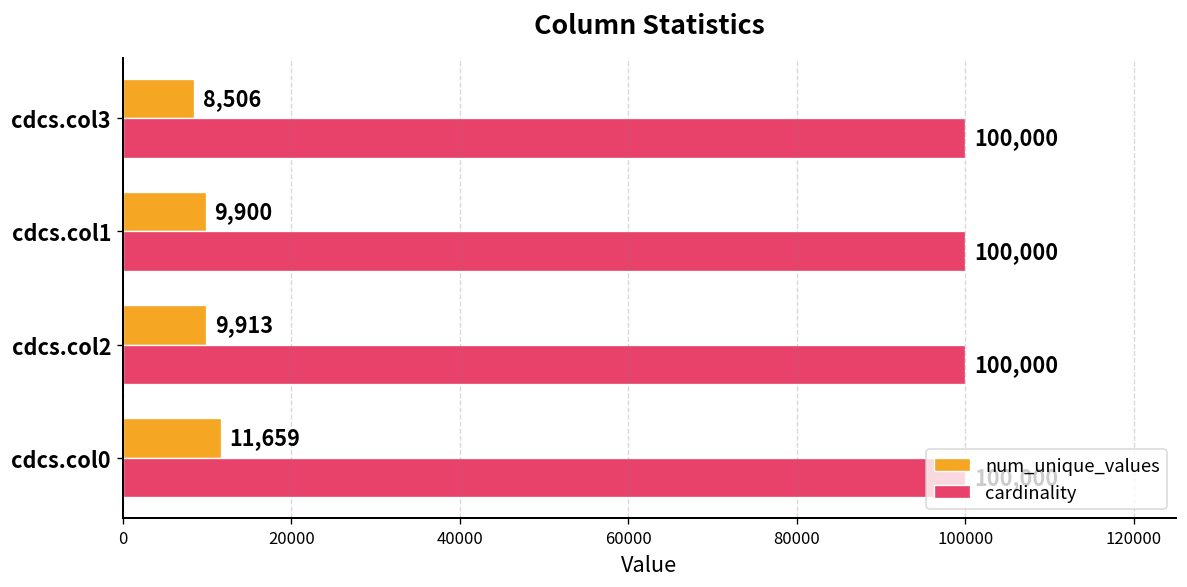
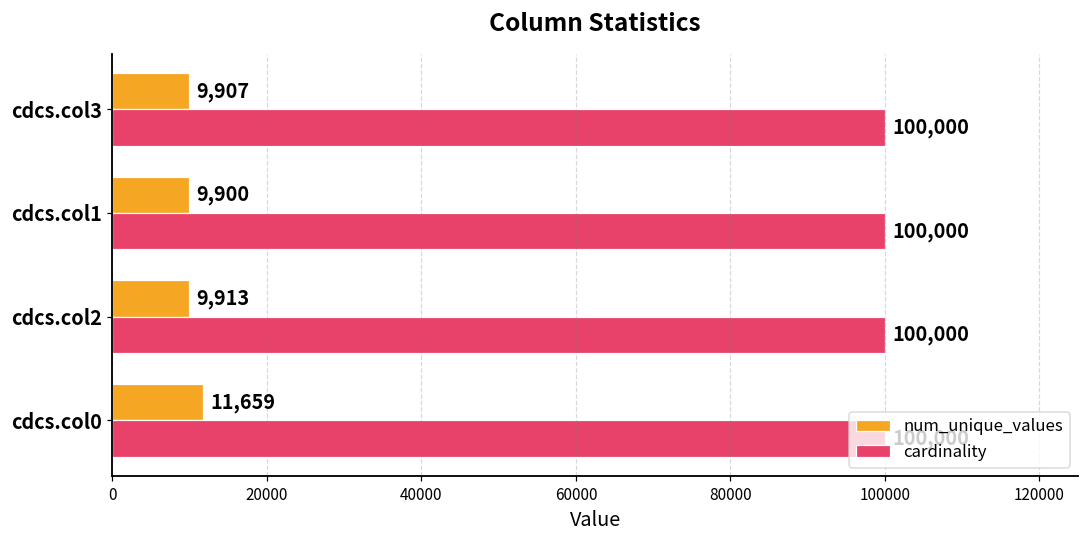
  {
    "num_unique_values": {
-     "cdcs.col3": "8,506",
+     "cdcs.col3": "9,907",
      "cdcs.col1": "9,900",
      "cdcs.col2": "9,913",
      "cdcs.col0": "11,659"
    },
    "cardinality": {
      "cdcs.col3": "100,000",
      "cdcs.col1": "100,000",
      "cdcs.col2": "100,000"
    }
  }
